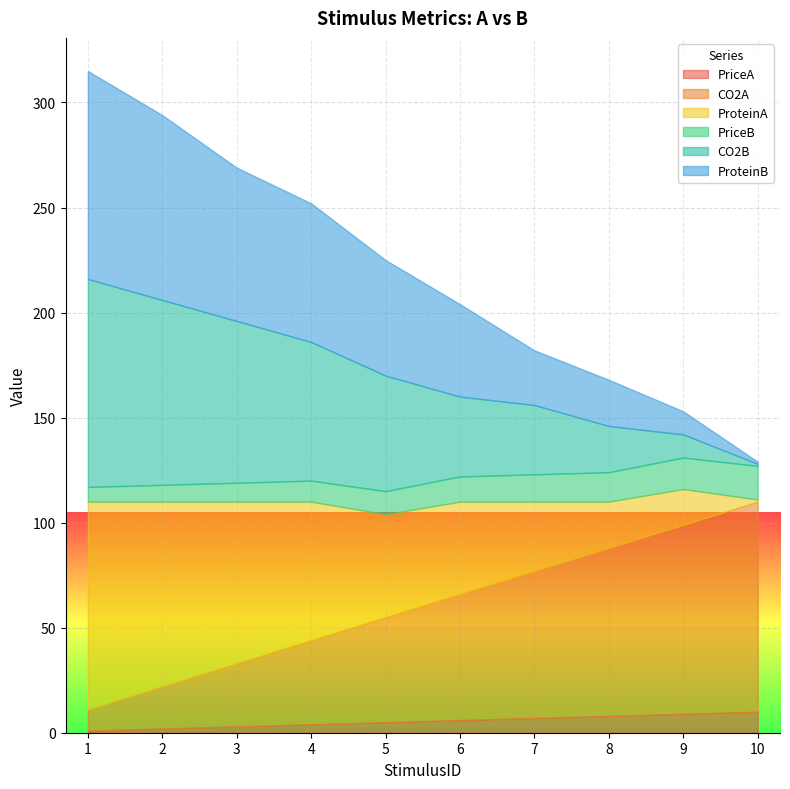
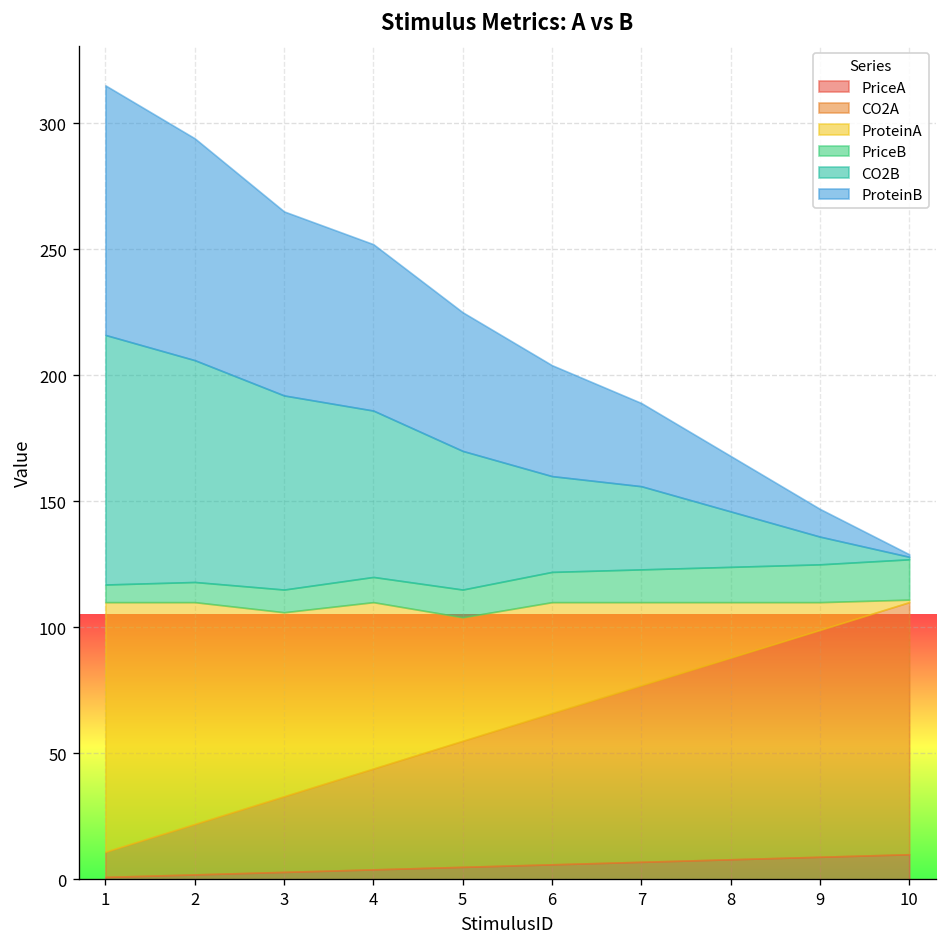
  {
    "ProteinA": {
      "1": 99,
      "2": 88,
-     "3": 77,
+     "3": 73,
      "4": 66,
      "5": 49,
      "6": 44,
      "7": 33,
      "8": 22,
-     "9": 17
+     "9": 11
    },
    "ProteinB": {
      "1": 99,
      "2": 88,
      "3": 73,
      "4": 66,
      "5": 55,
      "6": 44,
-     "7": 26,
+     "7": 33,
      "8": 22,
      "9": 11
    }
  }
